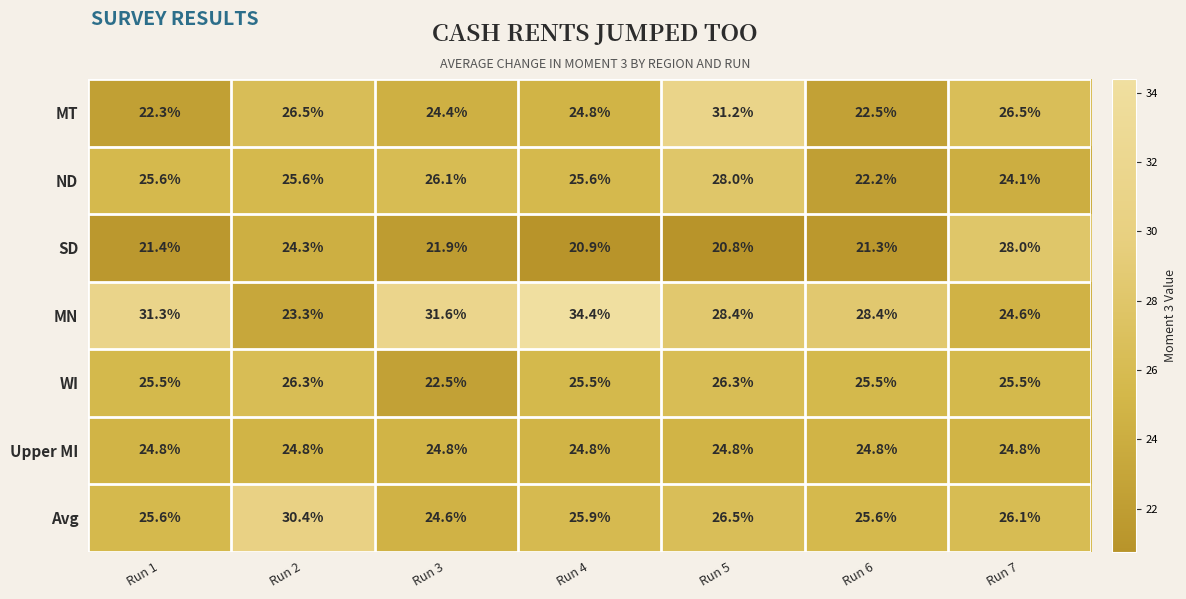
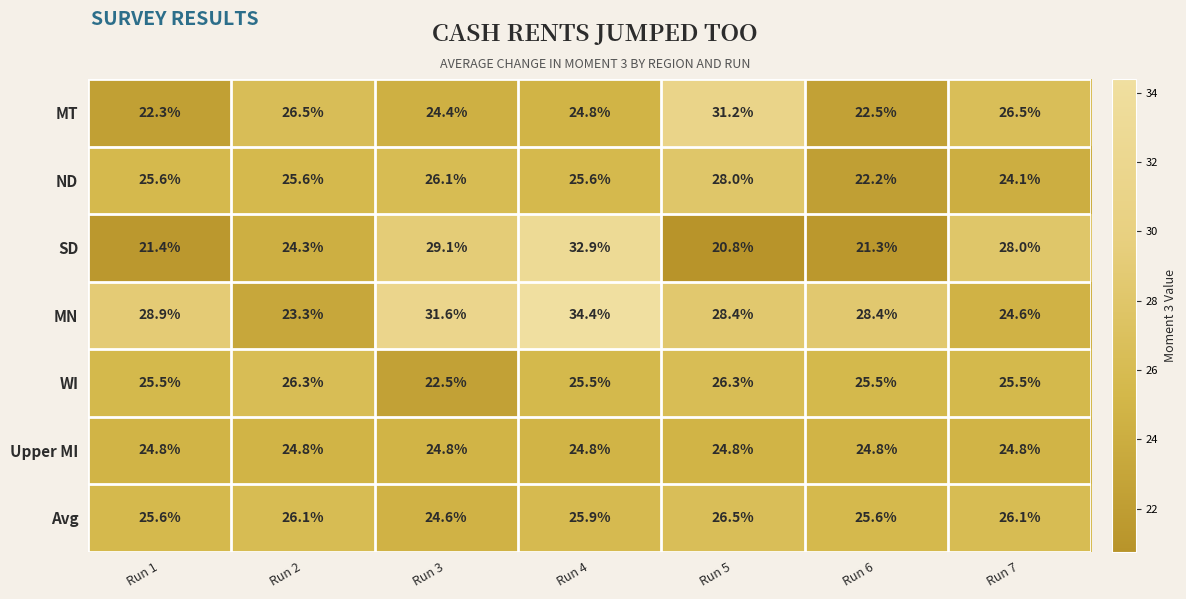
  {
    "MT": {
      "Run 1": "22.3%",
      "Run 2": "26.5%",
      "Run 3": "24.4%",
      "Run 4": "24.8%",
      "Run 5": "31.2%",
      "Run 6": "22.5%",
      "Run 7": "26.5%"
    },
    "ND": {
      "Run 1": "25.6%",
      "Run 2": "25.6%",
      "Run 3": "26.1%",
      "Run 4": "25.6%",
      "Run 5": "28.0%",
      "Run 6": "22.2%",
      "Run 7": "24.1%"
    },
    "SD": {
      "Run 1": "21.4%",
      "Run 2": "24.3%",
-     "Run 3": "21.9%",
-     "Run 4": "20.9%",
+     "Run 3": "29.1%",
+     "Run 4": "32.9%",
      "Run 5": "20.8%",
      "Run 6": "21.3%",
      "Run 7": "28.0%"
    },
    "MN": {
-     "Run 1": "31.3%",
+     "Run 1": "28.9%",
      "Run 2": "23.3%",
      "Run 3": "31.6%",
      "Run 4": "34.4%",
      "Run 5": "28.4%",
      "Run 6": "28.4%",
      "Run 7": "24.6%"
    },
    "WI": {
      "Run 1": "25.5%",
      "Run 2": "26.3%",
      "Run 3": "22.5%",
      "Run 4": "25.5%",
      "Run 5": "26.3%",
      "Run 6": "25.5%",
      "Run 7": "25.5%"
    },
    "Upper MI": {
      "Run 1": "24.8%",
      "Run 2": "24.8%",
      "Run 3": "24.8%",
      "Run 4": "24.8%",
      "Run 5": "24.8%",
      "Run 6": "24.8%",
      "Run 7": "24.8%"
    },
    "Avg": {
      "Run 1": "25.6%",
-     "Run 2": "30.4%",
+     "Run 2": "26.1%",
      "Run 3": "24.6%",
      "Run 4": "25.9%",
      "Run 5": "26.5%",
      "Run 6": "25.6%",
      "Run 7": "26.1%"
    }
  }
